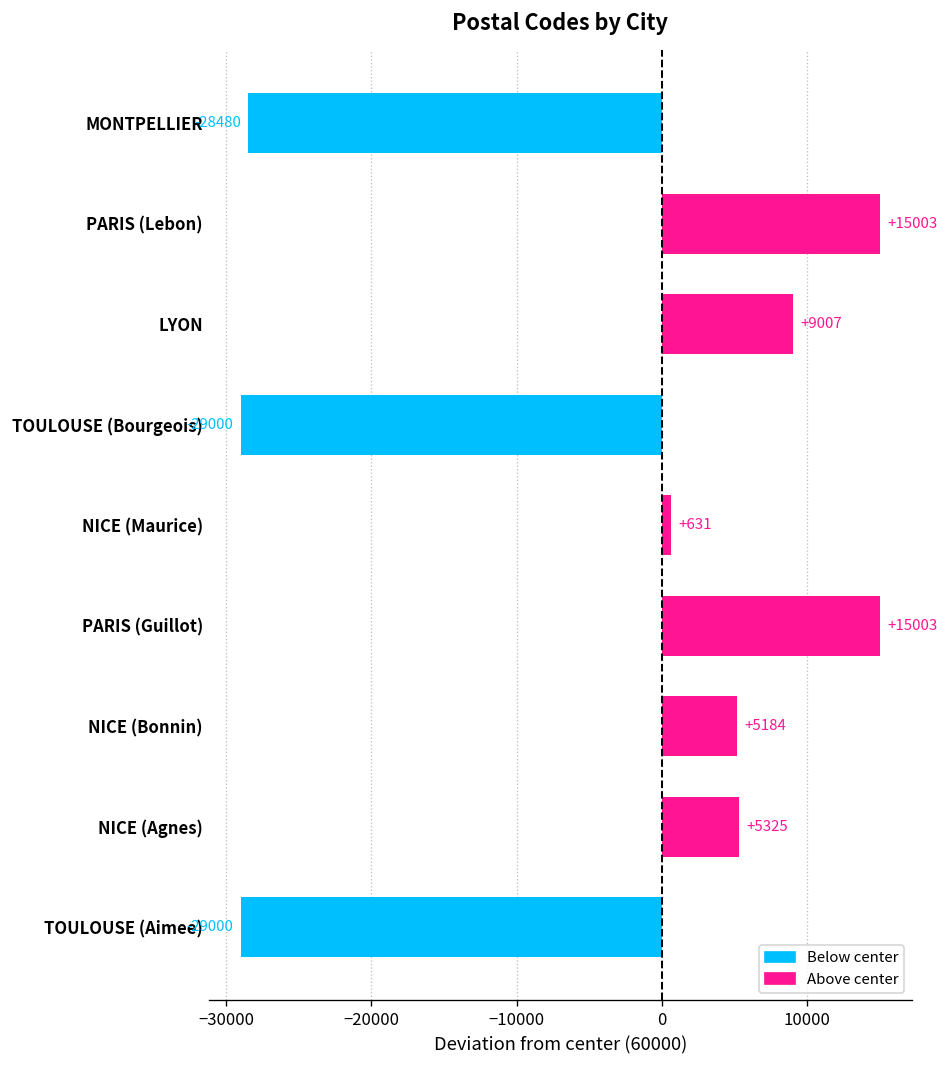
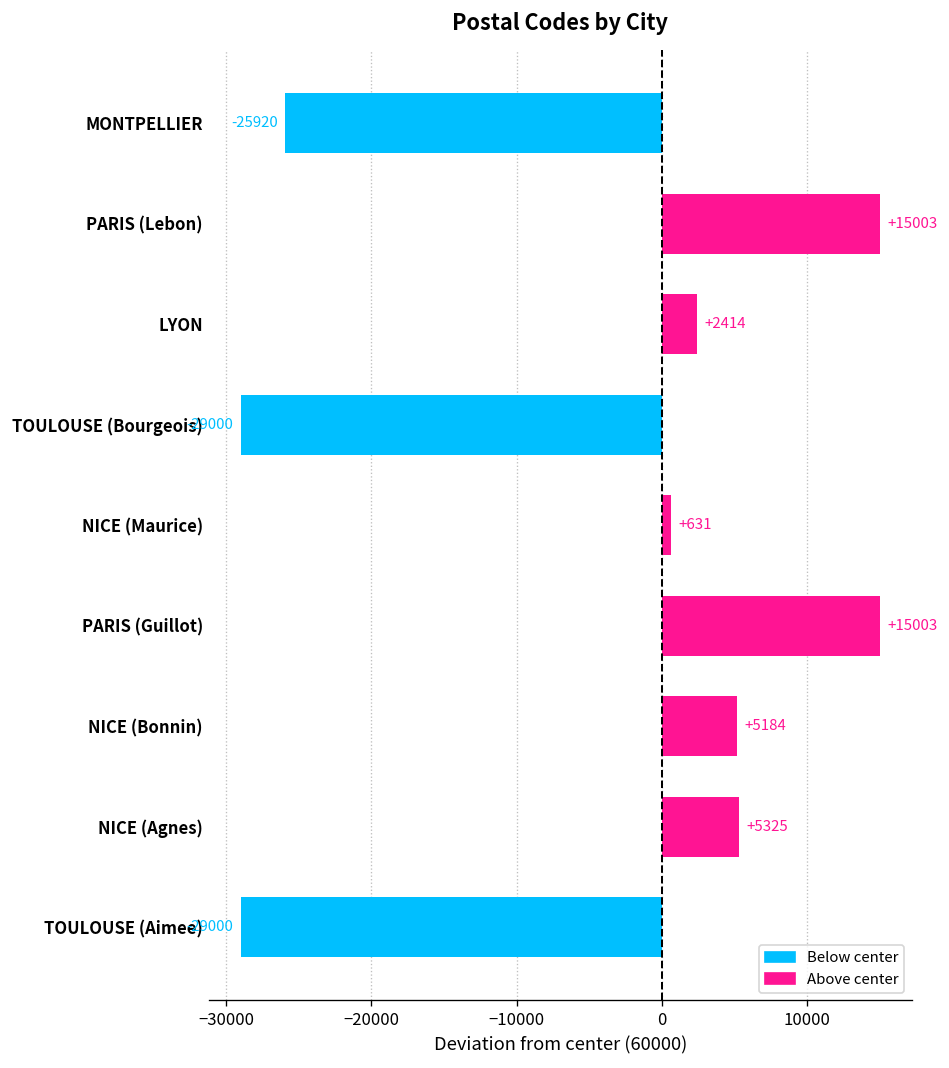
  {
-   "MONTPELLIER": "-28480",
+   "MONTPELLIER": "-25920",
    "PARIS (Lebon)": "+15003",
-   "LYON": "+9007",
+   "LYON": "+2414",
    "TOULOUSE (Bourgeois)": "-29000",
    "NICE (Maurice)": "+631",
    "PARIS (Guillot)": "+15003",
    "NICE (Bonnin)": "+5184",
    "NICE (Agnes)": "+5325",
    "TOULOUSE (Aimee)": "-29000"
  }
